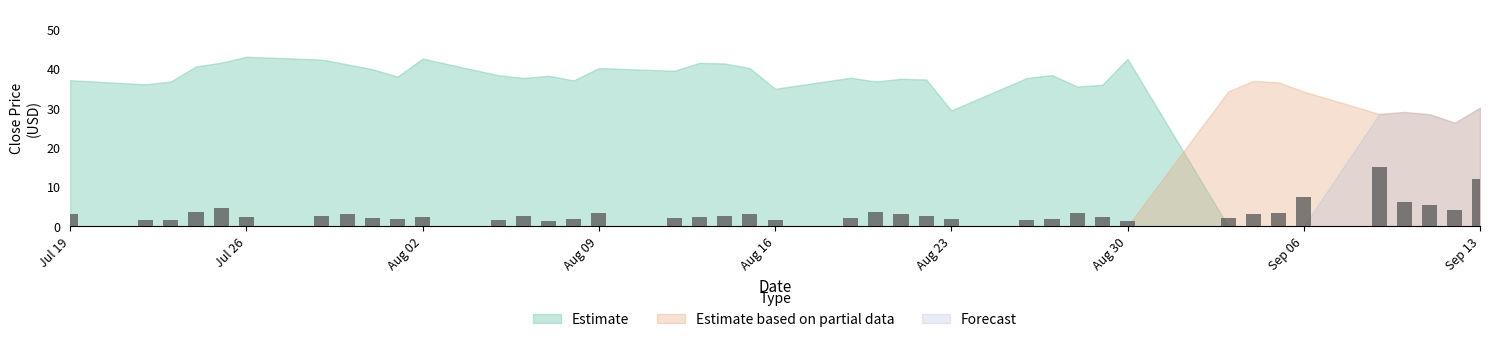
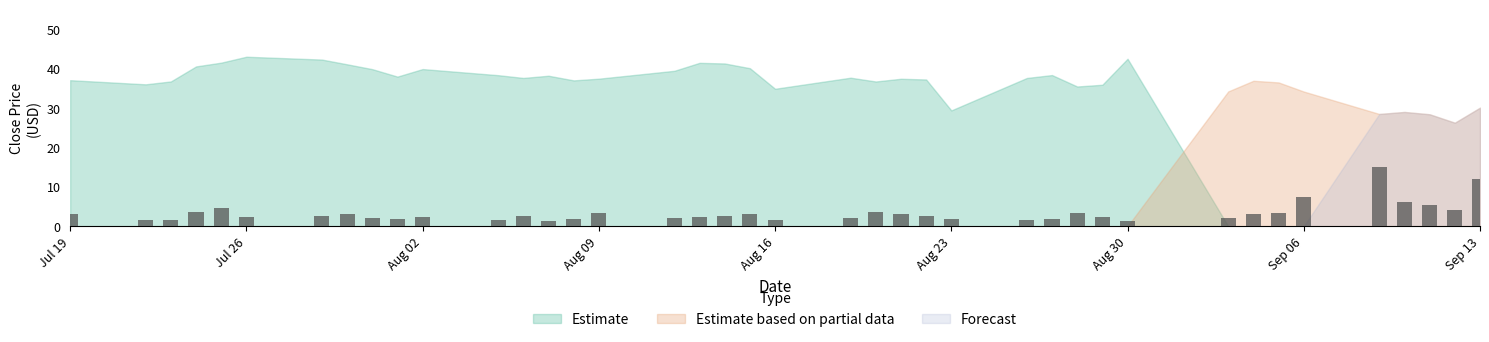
  {
    "Estimate": {
      "Jul 19": 37,
      "Jul 26": 43,
-     "Aug 02": 43,
-     "Aug 09": 40,
+     "Aug 02": 40,
+     "Aug 09": 37,
      "Aug 16": 35,
      "Aug 23": 29,
      "Aug 30": 42,
      "Sep 13": 0
    }
  }
